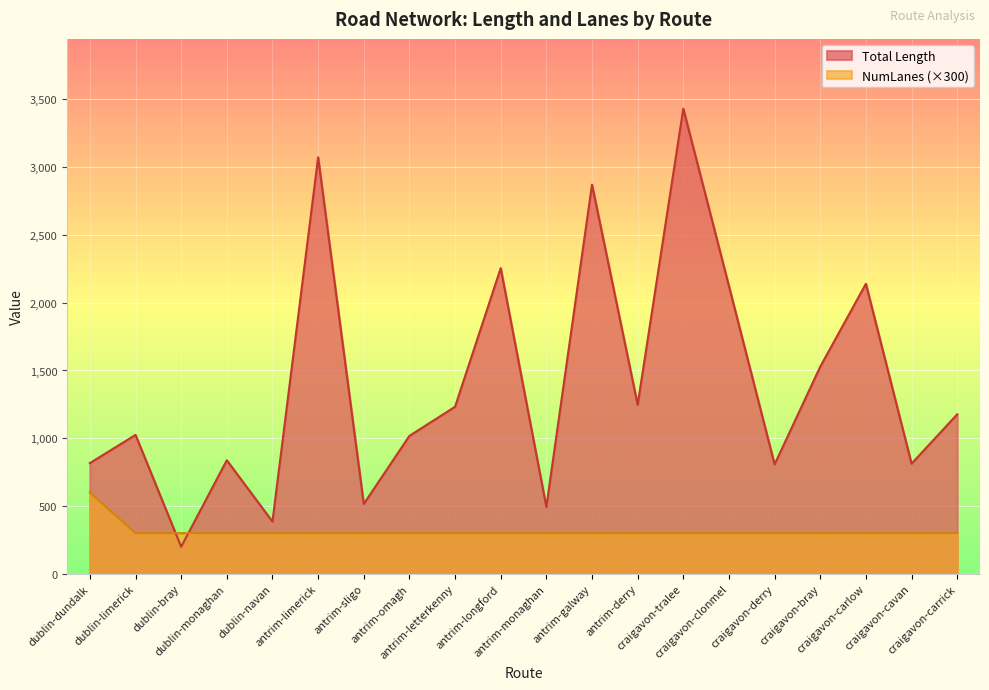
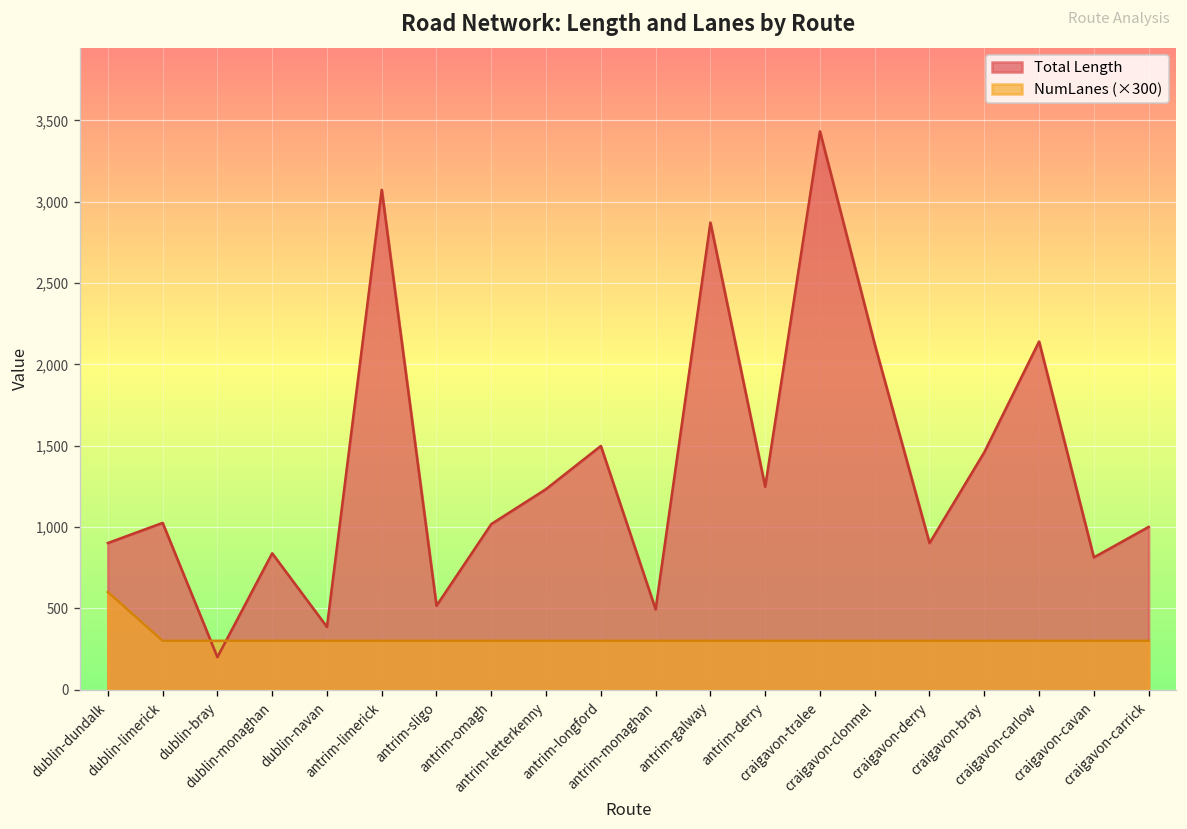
  {
    "Total Length": {
-     "dublin-dundalk": "820",
+     "dublin-dundalk": "900",
      "dublin-limerick": "1,020",
      "dublin-bray": "200",
      "dublin-monaghan": "840",
      "dublin-navan": "390",
      "antrim-limerick": "3,070",
      "antrim-sligo": "520",
      "antrim-omagh": "1,020",
      "antrim-letterkenny": "1,230",
-     "antrim-longford": "2,250",
+     "antrim-longford": "1,500",
      "antrim-monaghan": "490",
      "antrim-galway": "2,870",
      "antrim-derry": "1,250",
      "craigavon-tralee": "3,430",
      "craigavon-clonmel": "2,120",
-     "craigavon-derry": "810",
-     "craigavon-bray": "1,530",
+     "craigavon-derry": "900",
+     "craigavon-bray": "1,460",
      "craigavon-carlow": "2,140",
      "craigavon-cavan": "810",
-     "craigavon-carrick": "1,180"
+     "craigavon-carrick": "1,000"
    },
    "NumLanes (×300)": {
      "dublin-dundalk": "600",
      "dublin-limerick": "300",
      "dublin-bray": "300",
      "dublin-monaghan": "300",
      "dublin-navan": "300",
      "antrim-limerick": "300",
      "antrim-sligo": "300",
      "antrim-omagh": "300",
      "antrim-letterkenny": "300",
      "antrim-longford": "300",
      "antrim-monaghan": "300",
      "antrim-galway": "300",
      "antrim-derry": "300",
      "craigavon-tralee": "300",
      "craigavon-clonmel": "300",
      "craigavon-derry": "300",
      "craigavon-bray": "300",
      "craigavon-carlow": "300",
      "craigavon-cavan": "300",
      "craigavon-carrick": "300"
    }
  }
